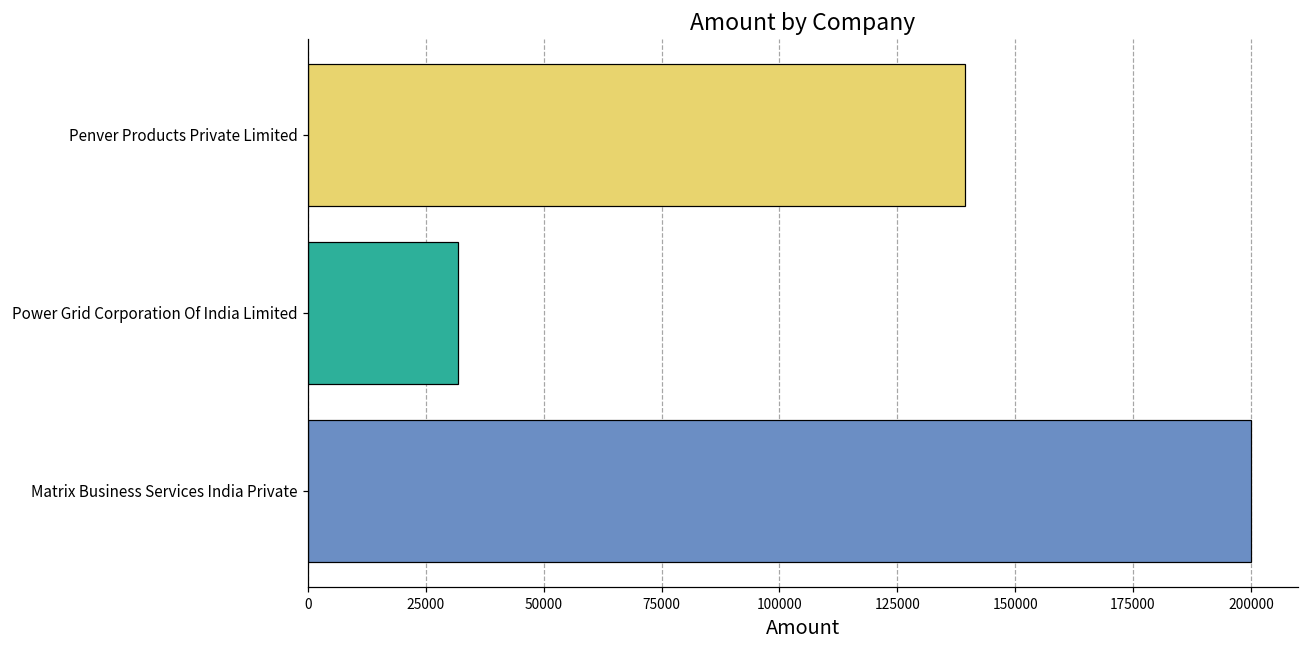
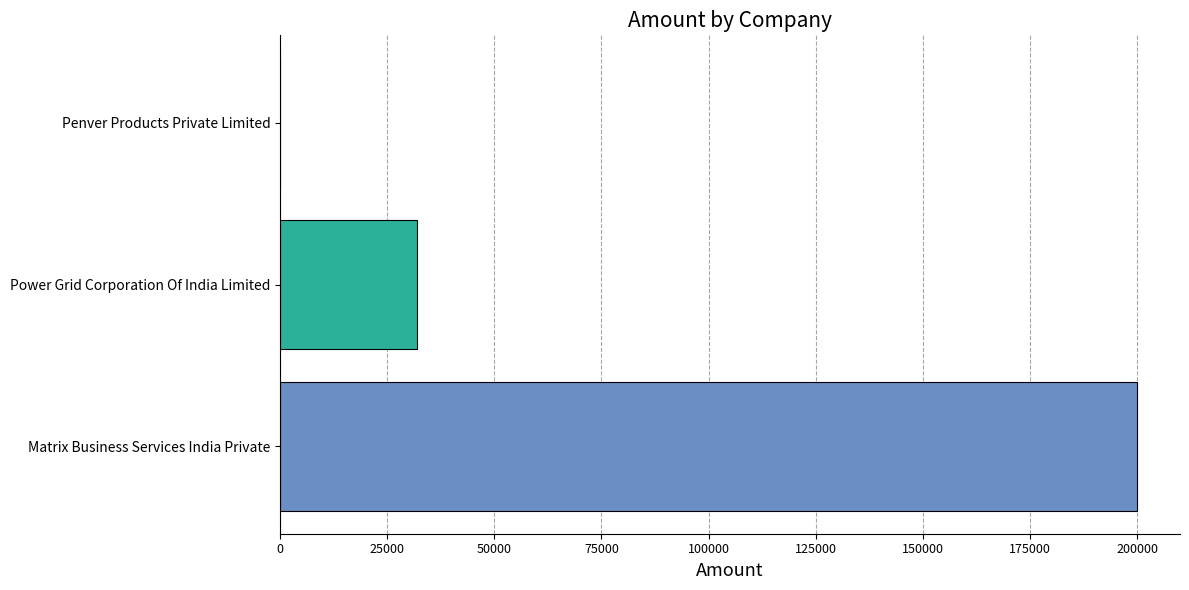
  {
-   "Penver Products Private Limited": 139000,
+   "Penver Products Private Limited": 0,
    "Power Grid Corporation Of India Limited": 32000,
    "Matrix Business Services India Private": 200000
  }
